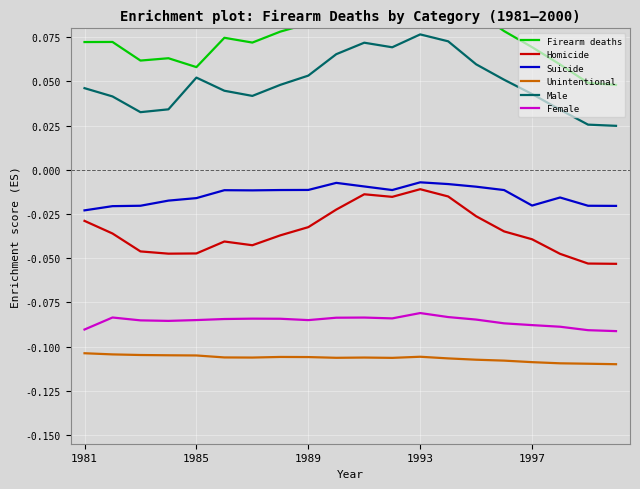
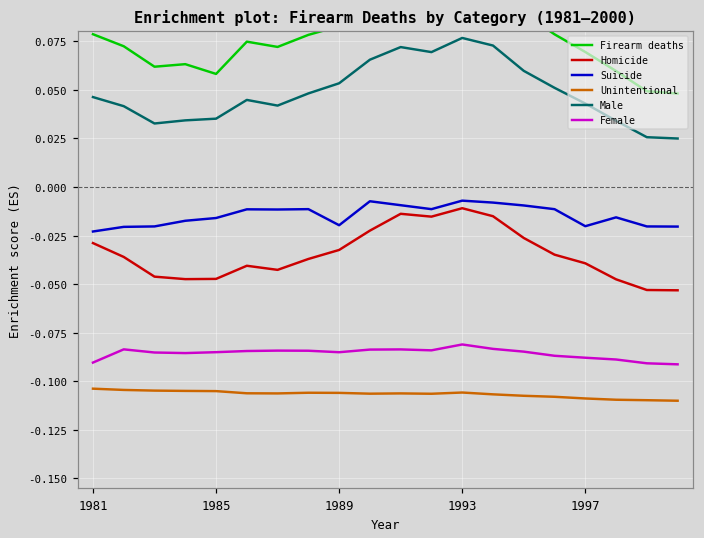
  {
    "Firearm deaths": {
-     "1981": 0.072,
+     "1981": 0.079,
      "1985": 0.058
    },
    "Homicide": {
      "1981": -0.029,
      "1985": -0.047,
      "1989": -0.032,
      "1993": -0.011,
      "1997": -0.039
    },
    "Suicide": {
      "1981": -0.023,
      "1985": -0.016,
-     "1989": -0.011,
+     "1989": -0.020,
      "1993": -0.007,
      "1997": -0.020
    },
    "Unintentional": {
      "1981": -0.104,
      "1985": -0.105,
      "1989": -0.106,
      "1993": -0.106,
      "1997": -0.109
    },
    "Male": {
      "1981": 0.046,
-     "1985": 0.052,
+     "1985": 0.035,
      "1989": 0.053,
      "1993": 0.077
    },
    "Female": {
      "1981": -0.090,
      "1985": -0.085,
      "1989": -0.085,
      "1993": -0.081,
      "1997": -0.088
    }
  }
